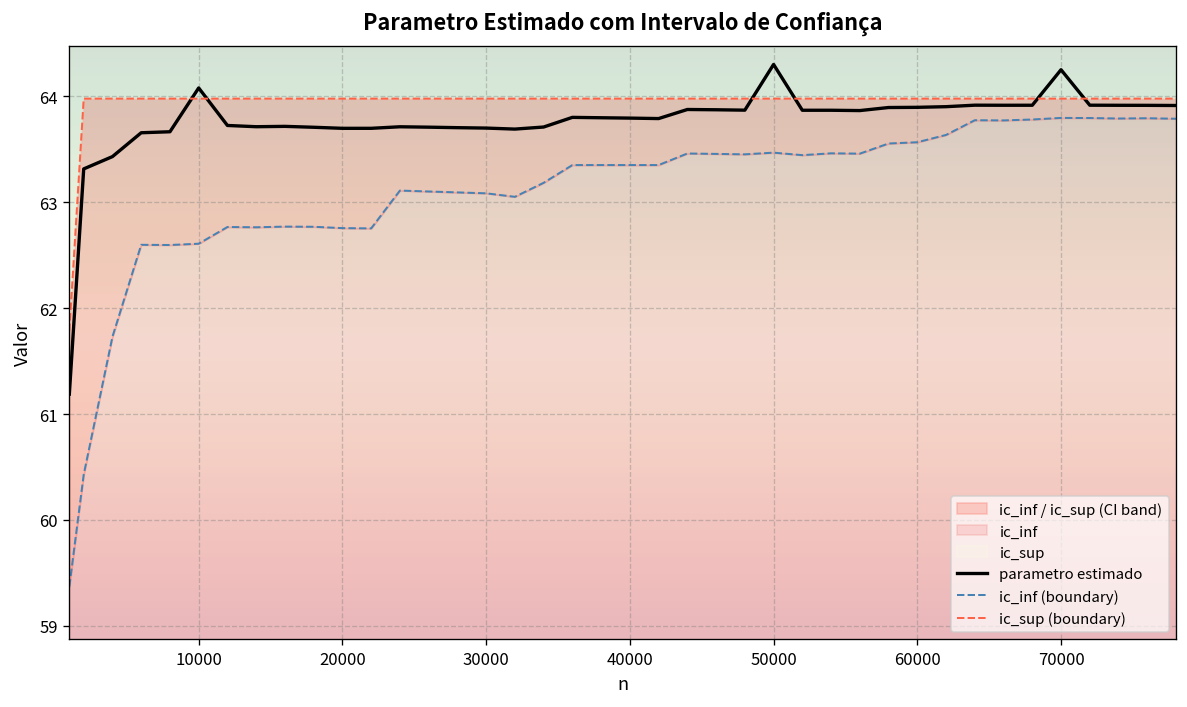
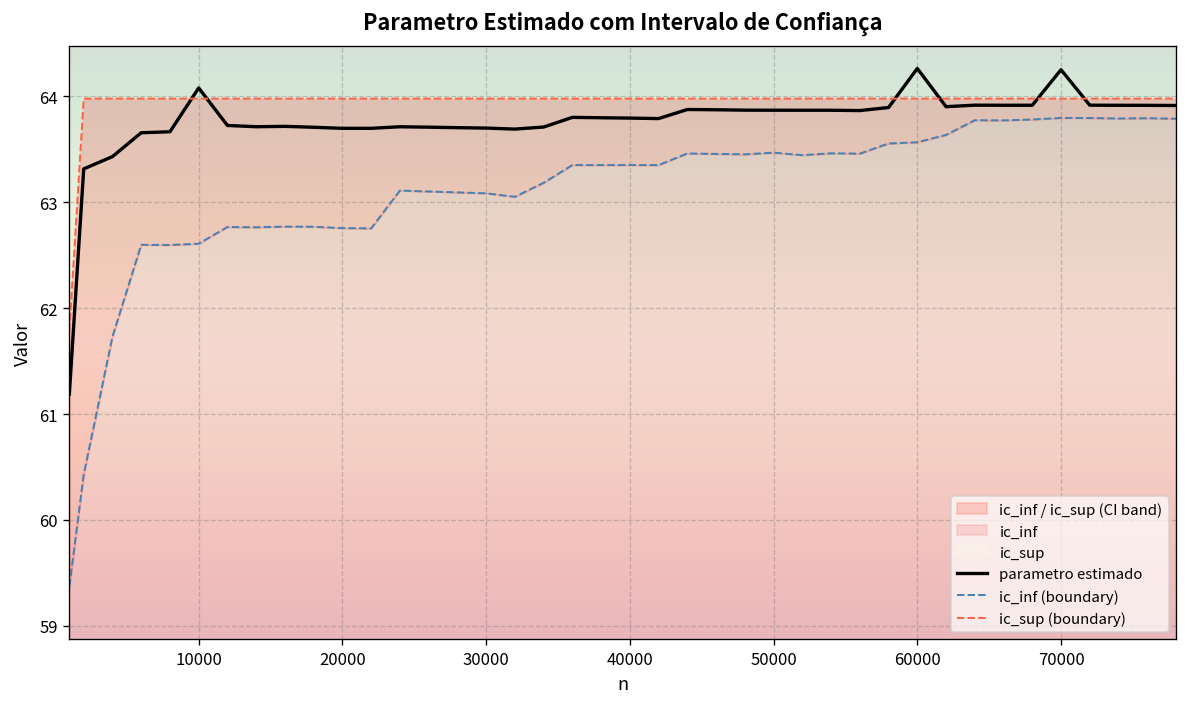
  {
    "parametro estimado": {
      "10000": 64.1,
      "20000": 63.7,
      "30000": 63.7,
      "40000": 63.8,
-     "50000": 64.3,
-     "60000": 63.9,
+     "50000": 63.9,
+     "60000": 64.3,
      "70000": 64.3
    }
  }
